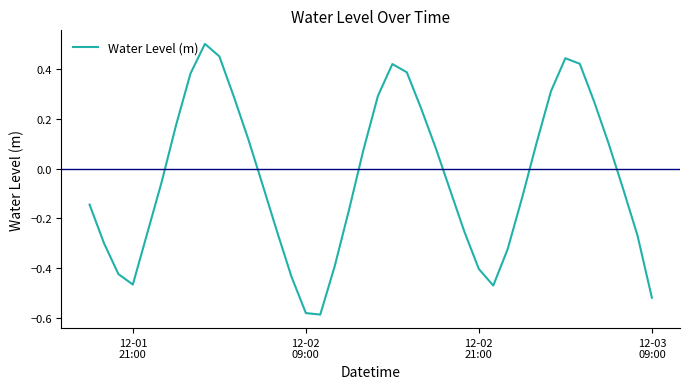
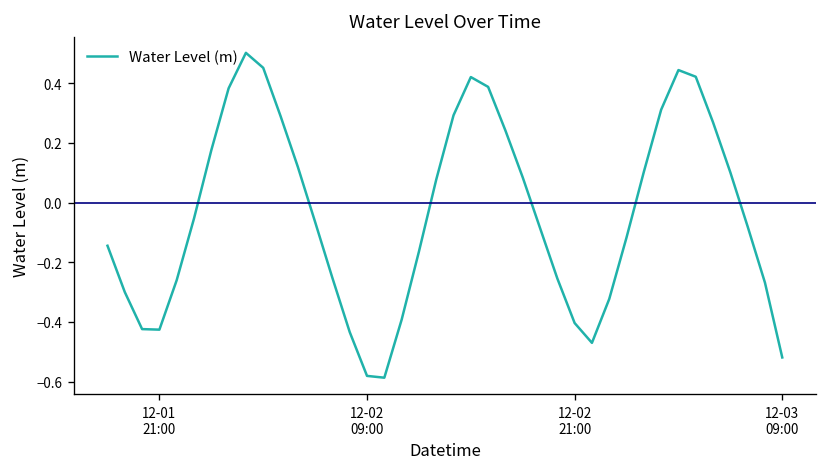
  {
-   "12-01 21:00": -0.47,
+   "12-01 21:00": -0.43,
    "12-02 09:00": -0.58,
    "12-02 21:00": -0.40,
    "12-03 09:00": -0.52
  }
